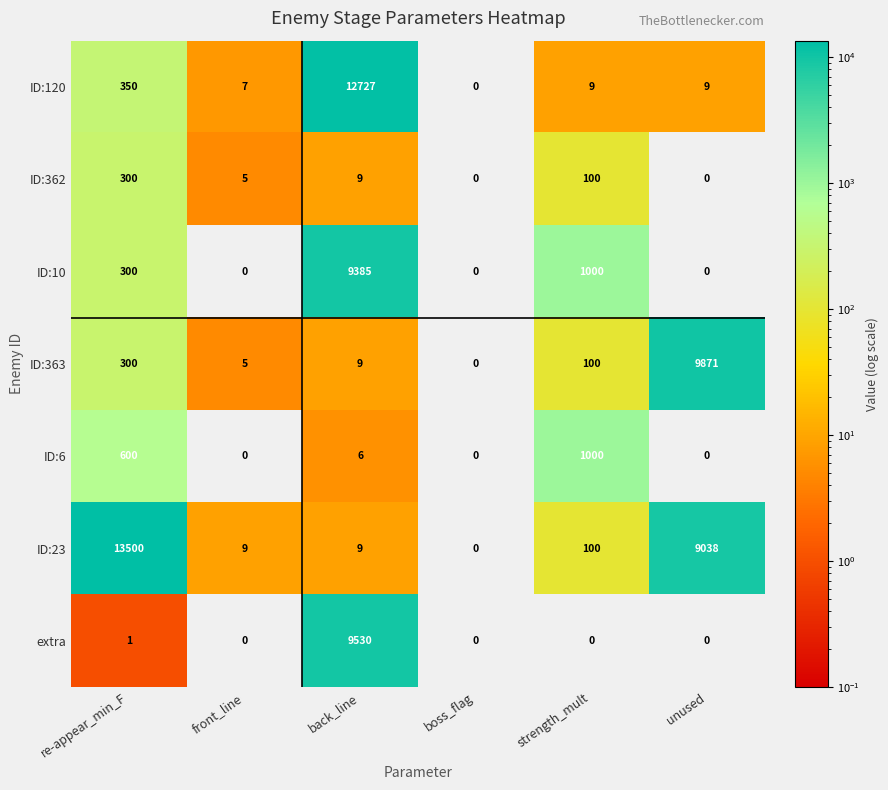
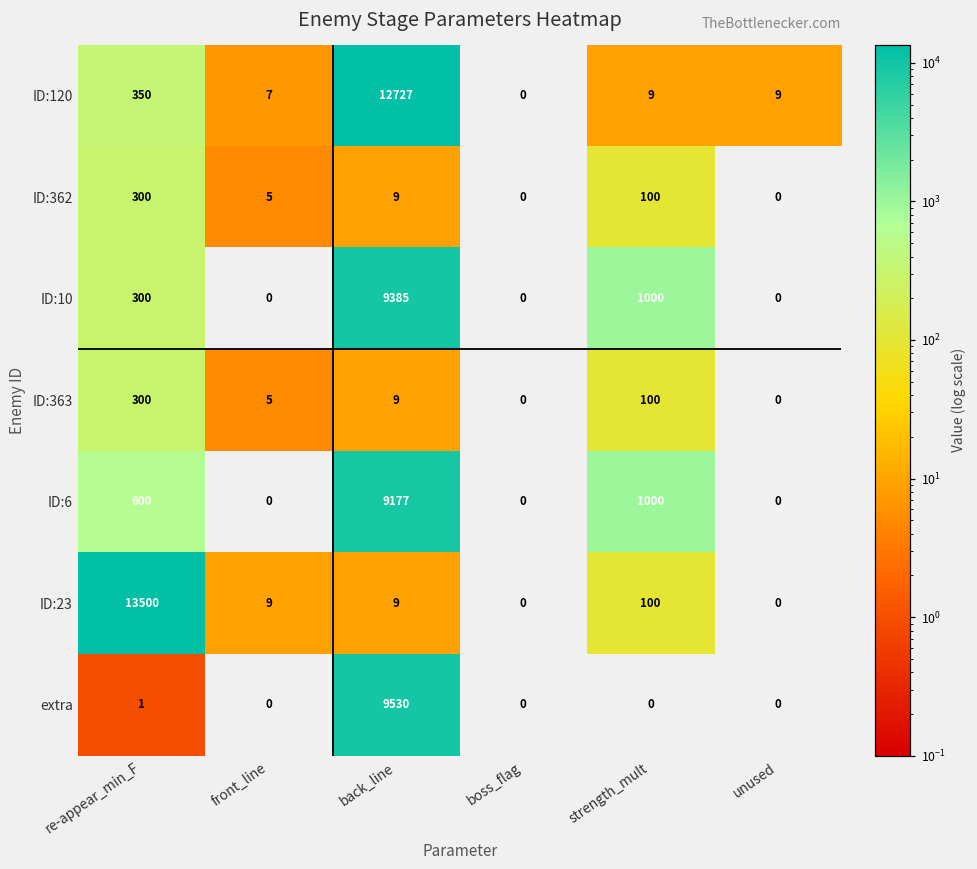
  {
    "ID:120": {
      "re-appear_min_F": 350,
      "front_line": 7,
      "back_line": 12727,
      "boss_flag": 0,
      "strength_mult": 9,
      "unused": 9
    },
    "ID:362": {
      "re-appear_min_F": 300,
      "front_line": 5,
      "back_line": 9,
      "boss_flag": 0,
      "strength_mult": 100,
      "unused": 0
    },
    "ID:10": {
      "re-appear_min_F": 300,
      "front_line": 0,
      "back_line": 9385,
      "boss_flag": 0,
      "strength_mult": 1000,
      "unused": 0
    },
    "ID:363": {
      "re-appear_min_F": 300,
      "front_line": 5,
      "back_line": 9,
      "boss_flag": 0,
      "strength_mult": 100,
-     "unused": 9871
+     "unused": 0
    },
    "ID:6": {
      "re-appear_min_F": 600,
      "front_line": 0,
-     "back_line": 6,
+     "back_line": 9177,
      "boss_flag": 0,
      "strength_mult": 1000,
      "unused": 0
    },
    "ID:23": {
      "re-appear_min_F": 13500,
      "front_line": 9,
      "back_line": 9,
      "boss_flag": 0,
      "strength_mult": 100,
-     "unused": 9038
+     "unused": 0
    },
    "extra": {
      "re-appear_min_F": 1,
      "front_line": 0,
      "back_line": 9530,
      "boss_flag": 0,
      "strength_mult": 0,
      "unused": 0
    }
  }
